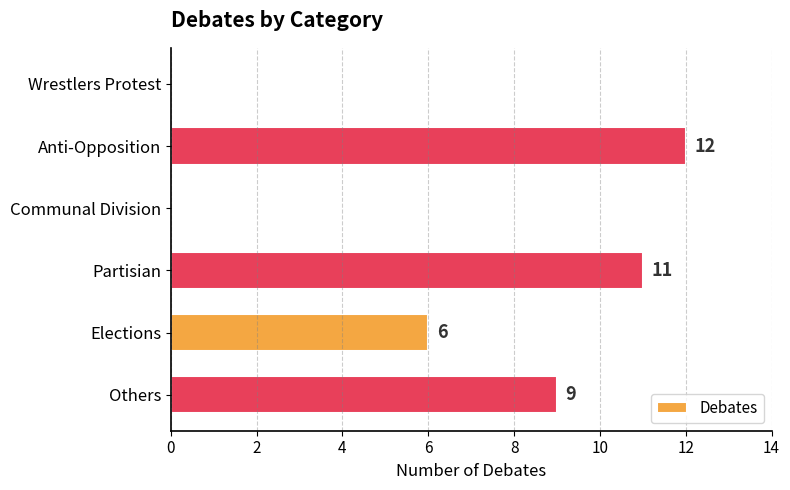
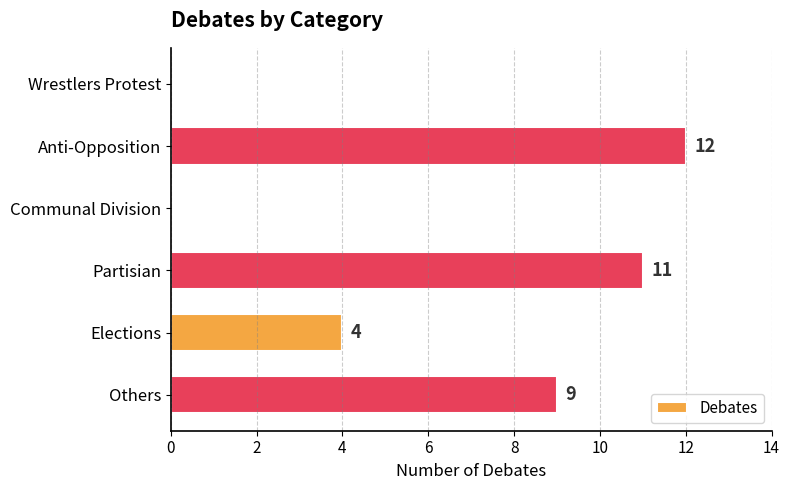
  {
    "Anti-Opposition": 12,
    "Partisian": 11,
-   "Elections": 6,
+   "Elections": 4,
    "Others": 9
  }
